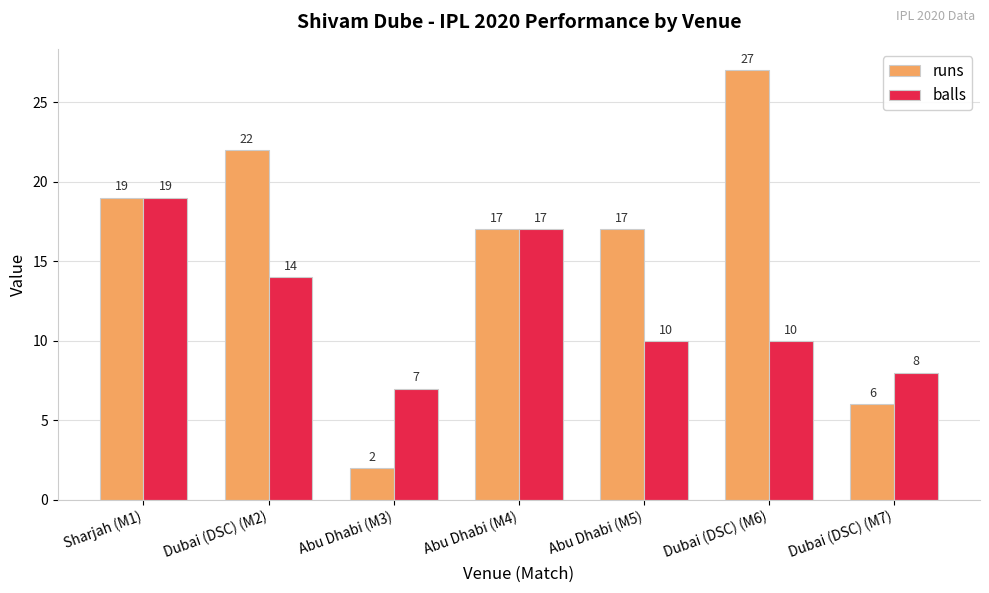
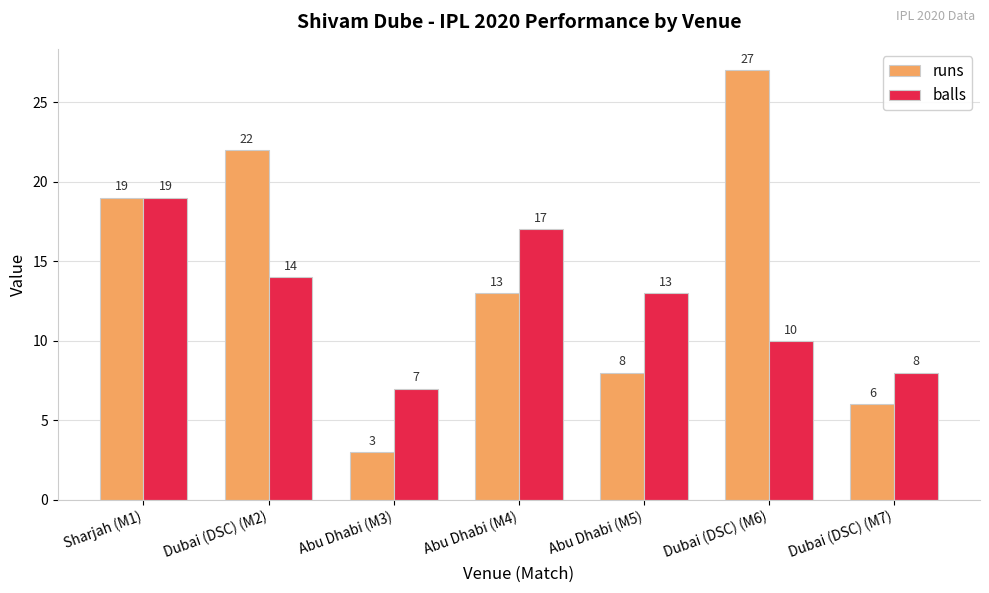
  {
    "runs": {
      "Sharjah (M1)": 19,
      "Dubai (DSC) (M2)": 22,
-     "Abu Dhabi (M3)": 2,
-     "Abu Dhabi (M4)": 17,
-     "Abu Dhabi (M5)": 17,
+     "Abu Dhabi (M3)": 3,
+     "Abu Dhabi (M4)": 13,
+     "Abu Dhabi (M5)": 8,
      "Dubai (DSC) (M6)": 27,
      "Dubai (DSC) (M7)": 6
    },
    "balls": {
      "Sharjah (M1)": 19,
      "Dubai (DSC) (M2)": 14,
      "Abu Dhabi (M3)": 7,
      "Abu Dhabi (M4)": 17,
-     "Abu Dhabi (M5)": 10,
+     "Abu Dhabi (M5)": 13,
      "Dubai (DSC) (M6)": 10,
      "Dubai (DSC) (M7)": 8
    }
  }
